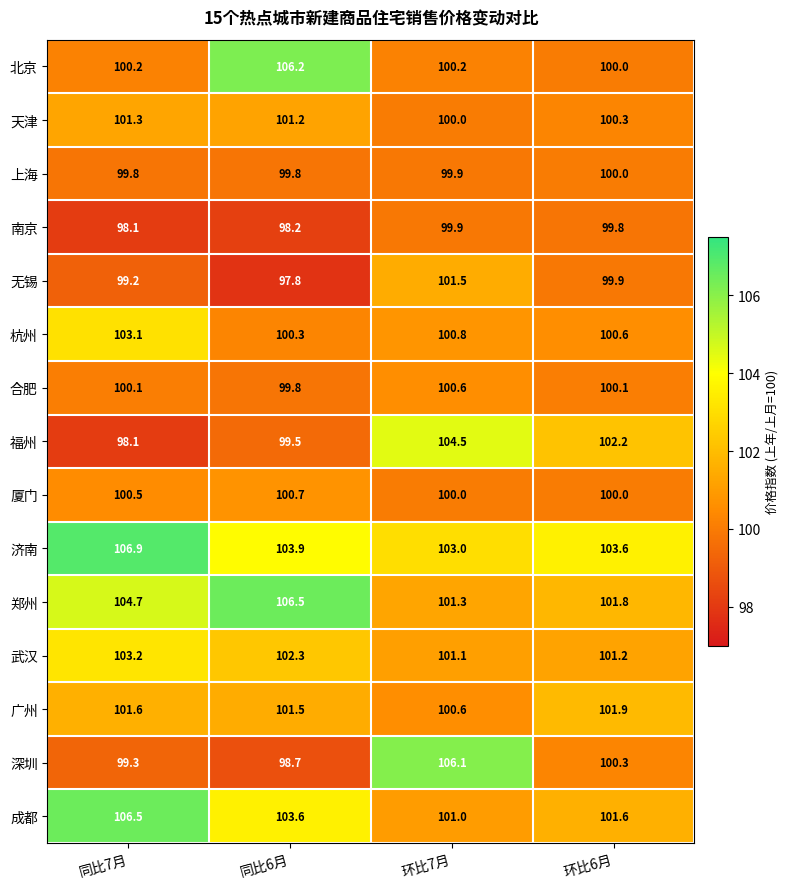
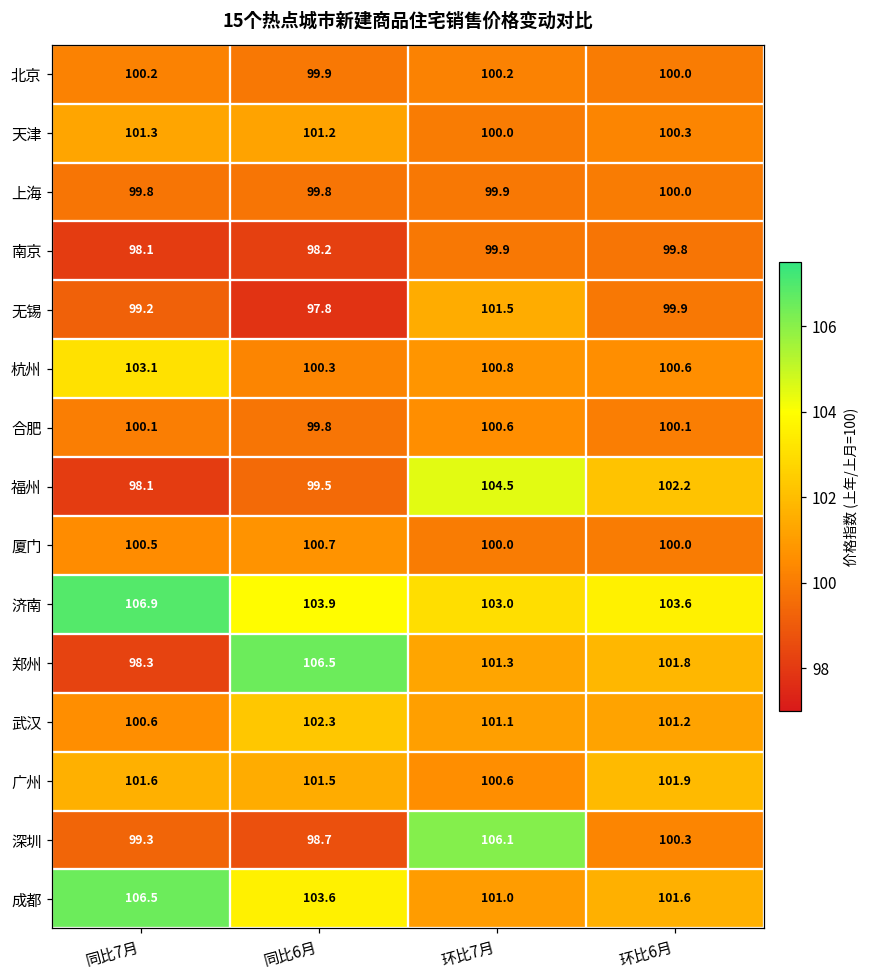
  {
    "北京": {
      "同比7月": 100.2,
-     "同比6月": 106.2,
+     "同比6月": 99.9,
      "环比7月": 100.2,
      "环比6月": 100.0
    },
    "天津": {
      "同比7月": 101.3,
      "同比6月": 101.2,
      "环比7月": 100.0,
      "环比6月": 100.3
    },
    "上海": {
      "同比7月": 99.8,
      "同比6月": 99.8,
      "环比7月": 99.9,
      "环比6月": 100.0
    },
    "南京": {
      "同比7月": 98.1,
      "同比6月": 98.2,
      "环比7月": 99.9,
      "环比6月": 99.8
    },
    "无锡": {
      "同比7月": 99.2,
      "同比6月": 97.8,
      "环比7月": 101.5,
      "环比6月": 99.9
    },
    "杭州": {
      "同比7月": 103.1,
      "同比6月": 100.3,
      "环比7月": 100.8,
      "环比6月": 100.6
    },
    "合肥": {
      "同比7月": 100.1,
      "同比6月": 99.8,
      "环比7月": 100.6,
      "环比6月": 100.1
    },
    "福州": {
      "同比7月": 98.1,
      "同比6月": 99.5,
      "环比7月": 104.5,
      "环比6月": 102.2
    },
    "厦门": {
      "同比7月": 100.5,
      "同比6月": 100.7,
      "环比7月": 100.0,
      "环比6月": 100.0
    },
    "济南": {
      "同比7月": 106.9,
      "同比6月": 103.9,
      "环比7月": 103.0,
      "环比6月": 103.6
    },
    "郑州": {
-     "同比7月": 104.7,
+     "同比7月": 98.3,
      "同比6月": 106.5,
      "环比7月": 101.3,
      "环比6月": 101.8
    },
    "武汉": {
-     "同比7月": 103.2,
+     "同比7月": 100.6,
      "同比6月": 102.3,
      "环比7月": 101.1,
      "环比6月": 101.2
    },
    "广州": {
      "同比7月": 101.6,
      "同比6月": 101.5,
      "环比7月": 100.6,
      "环比6月": 101.9
    },
    "深圳": {
      "同比7月": 99.3,
      "同比6月": 98.7,
      "环比7月": 106.1,
      "环比6月": 100.3
    },
    "成都": {
      "同比7月": 106.5,
      "同比6月": 103.6,
      "环比7月": 101.0,
      "环比6月": 101.6
    }
  }
